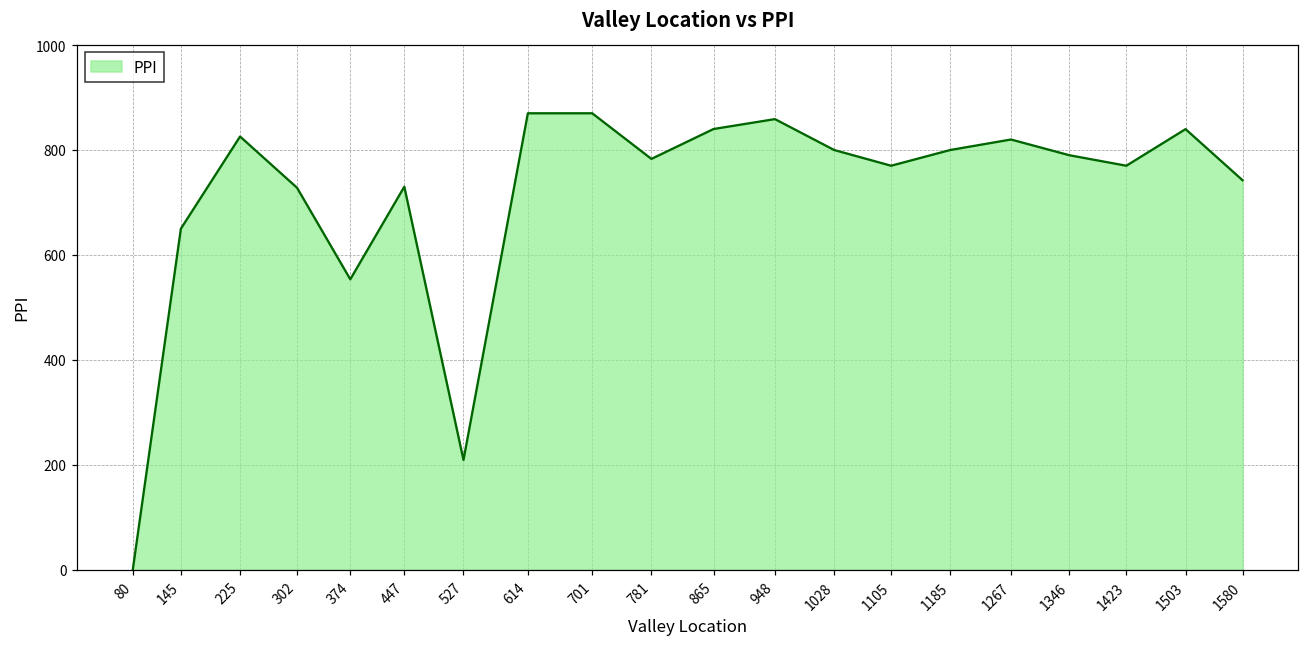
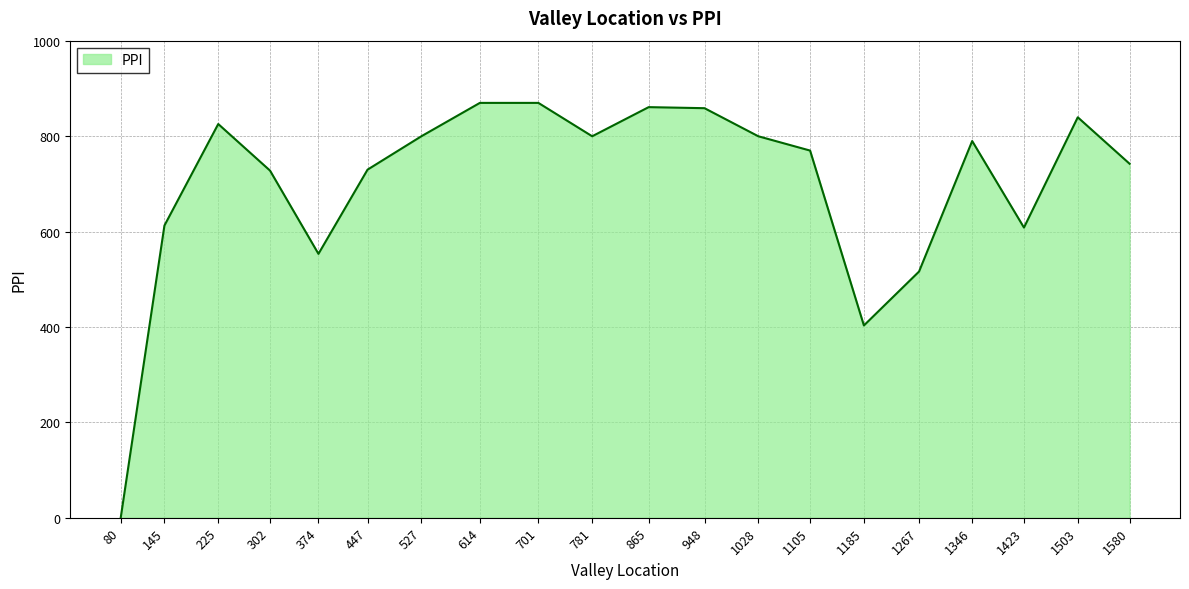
  {
    "80": 0,
-   "145": 650,
+   "145": 610,
    "225": 830,
    "302": 730,
    "374": 550,
    "447": 730,
-   "527": 210,
+   "527": 800,
    "614": 870,
    "701": 870,
-   "781": 780,
-   "865": 840,
+   "781": 800,
+   "865": 860,
    "948": 860,
    "1028": 800,
    "1105": 770,
-   "1185": 800,
-   "1267": 820,
+   "1185": 400,
+   "1267": 520,
    "1346": 790,
-   "1423": 770,
+   "1423": 610,
    "1503": 840,
    "1580": 740
  }
